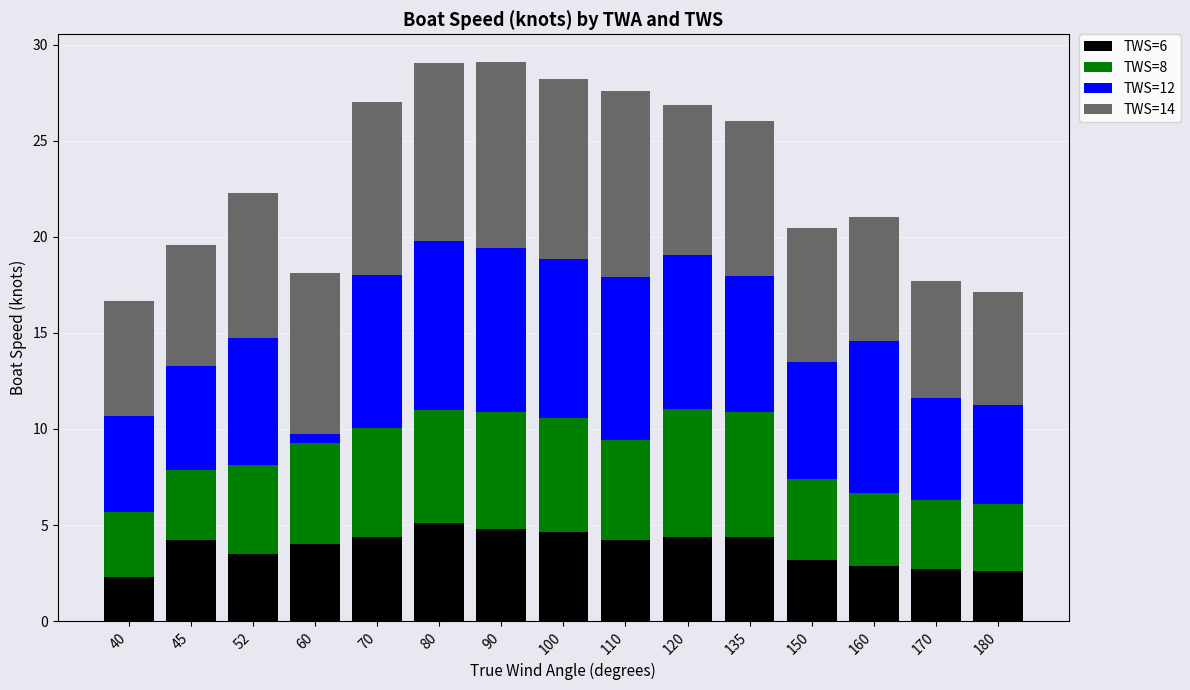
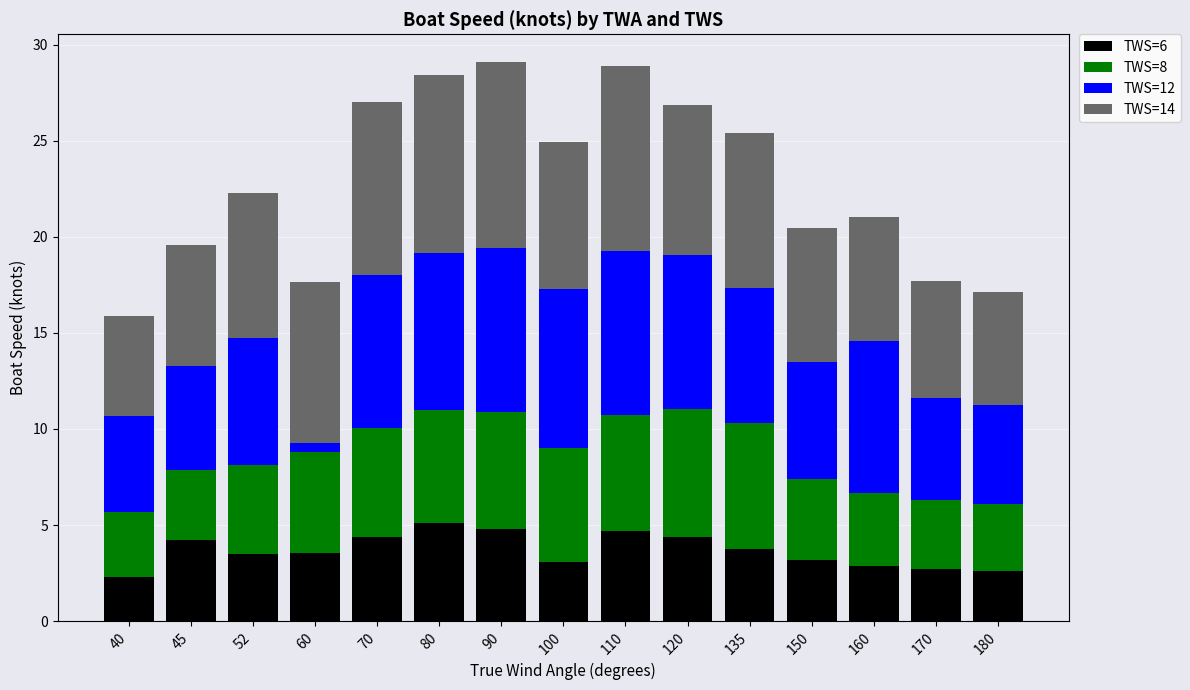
  {
    "TWS=6": {
      "40": 2.3,
      "45": 4.2,
      "52": 3.5,
-     "60": 4.0,
+     "60": 3.6,
      "70": 4.4,
      "80": 5.1,
      "90": 4.8,
-     "100": 4.6,
-     "110": 4.2,
+     "100": 3.1,
+     "110": 4.7,
      "120": 4.4,
-     "135": 4.4,
+     "135": 3.8,
      "150": 3.2,
      "160": 2.9,
      "170": 2.7,
      "180": 2.6
    },
    "TWS=8": {
      "40": 3.4,
      "45": 3.6,
      "52": 4.6,
      "60": 5.2,
      "70": 5.7,
      "80": 5.8,
      "90": 6.1,
      "100": 5.9,
-     "110": 5.2,
+     "110": 6.1,
      "120": 6.6,
      "135": 6.5,
      "150": 4.2,
      "160": 3.8,
      "170": 3.6,
      "180": 3.5
    },
    "TWS=12": {
      "40": 5.0,
      "45": 5.4,
      "52": 6.6,
      "60": 0.5,
      "70": 8.0,
-     "80": 8.8,
+     "80": 8.2,
      "90": 8.5,
      "100": 8.3,
      "110": 8.5,
      "120": 8.0,
      "135": 7.1,
      "150": 6.1,
      "160": 7.9,
      "170": 5.3,
      "180": 5.1
    },
    "TWS=14": {
-     "40": 6.0,
+     "40": 5.2,
      "45": 6.3,
      "52": 7.6,
      "60": 8.4,
      "70": 9.0,
      "80": 9.2,
      "90": 9.7,
-     "100": 9.4,
+     "100": 7.6,
      "110": 9.7,
      "120": 7.8,
      "135": 8.1,
      "150": 7.0,
      "160": 6.4,
      "170": 6.1,
      "180": 5.9
    }
  }
